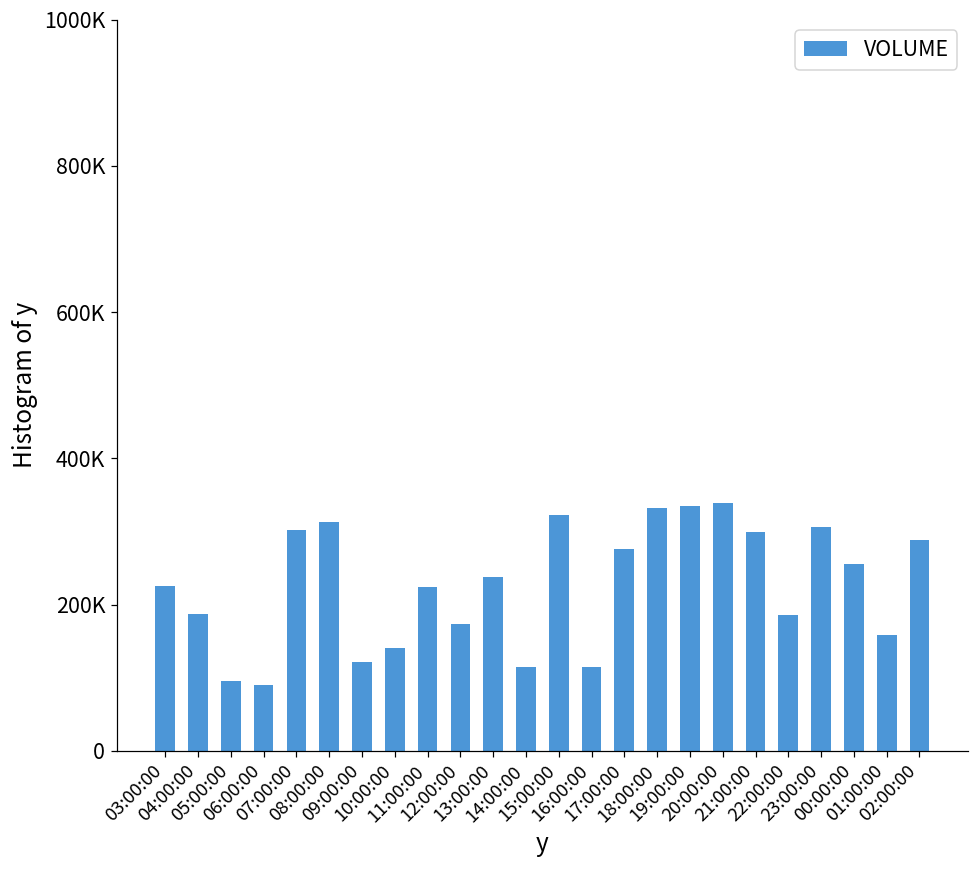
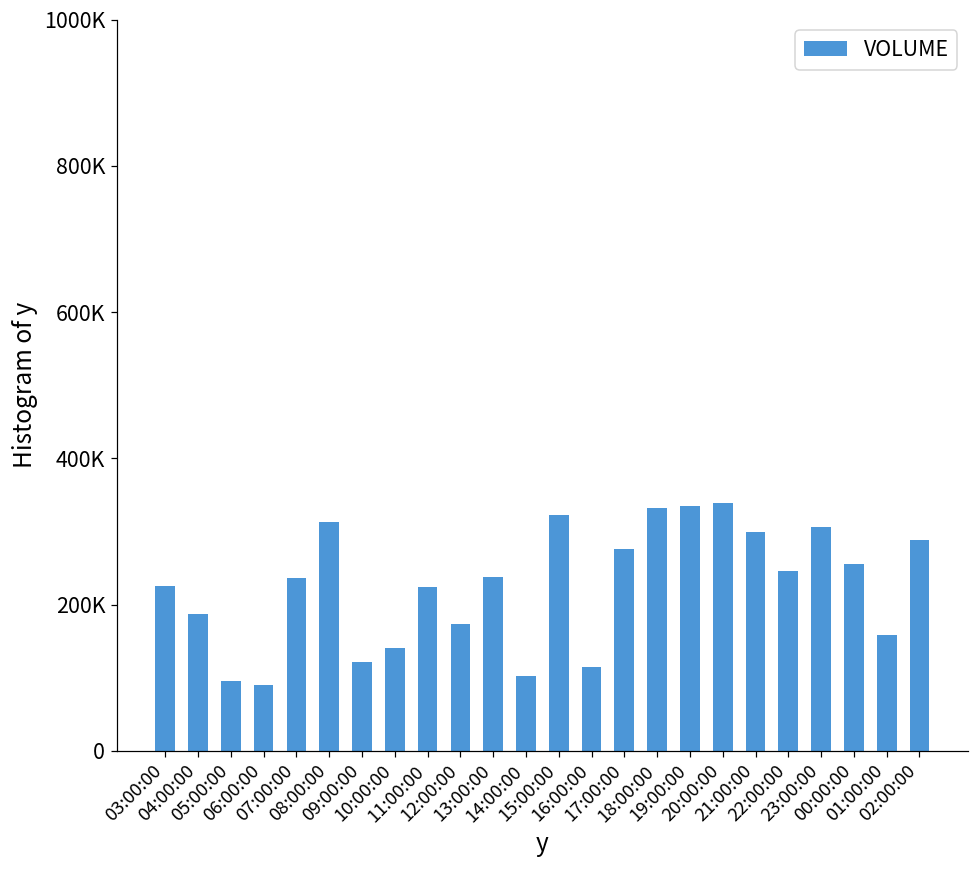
  {
    "03:00:00": 230000,
    "04:00:00": 190000,
    "05:00:00": 100000,
    "06:00:00": 90000,
-   "07:00:00": 300000,
+   "07:00:00": 240000,
    "08:00:00": 310000,
    "09:00:00": 120000,
    "10:00:00": 140000,
    "11:00:00": 220000,
    "12:00:00": 170000,
    "13:00:00": 240000,
-   "14:00:00": 120000,
+   "14:00:00": 100000,
    "15:00:00": 320000,
    "16:00:00": 110000,
    "17:00:00": 280000,
    "18:00:00": 330000,
    "19:00:00": 340000,
    "20:00:00": 340000,
    "21:00:00": 300000,
-   "22:00:00": 190000,
+   "22:00:00": 250000,
    "23:00:00": 310000,
    "00:00:00": 260000,
    "01:00:00": 160000,
    "02:00:00": 290000
  }
